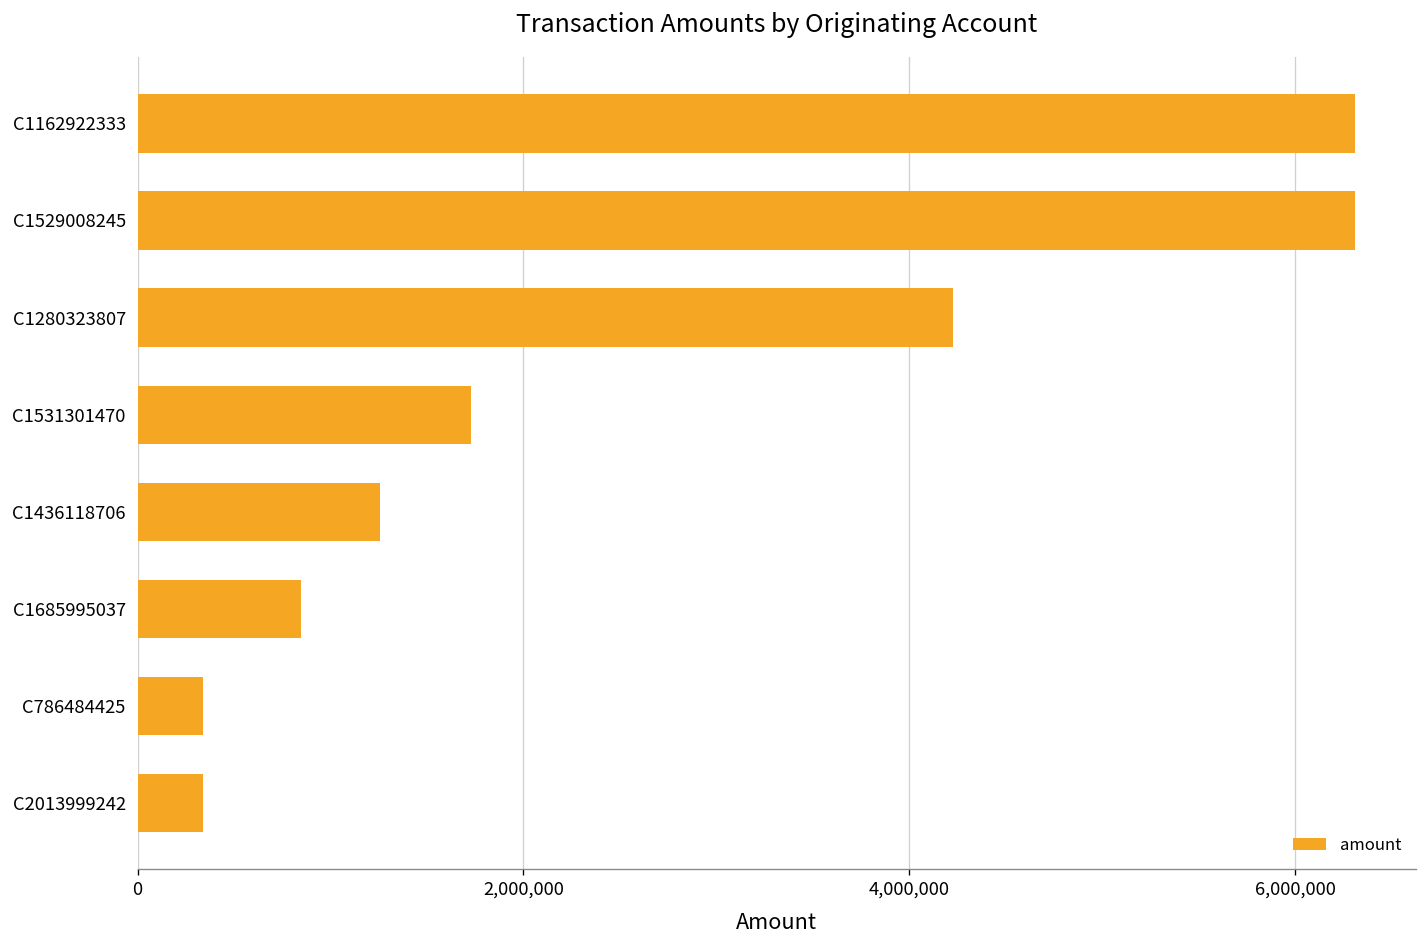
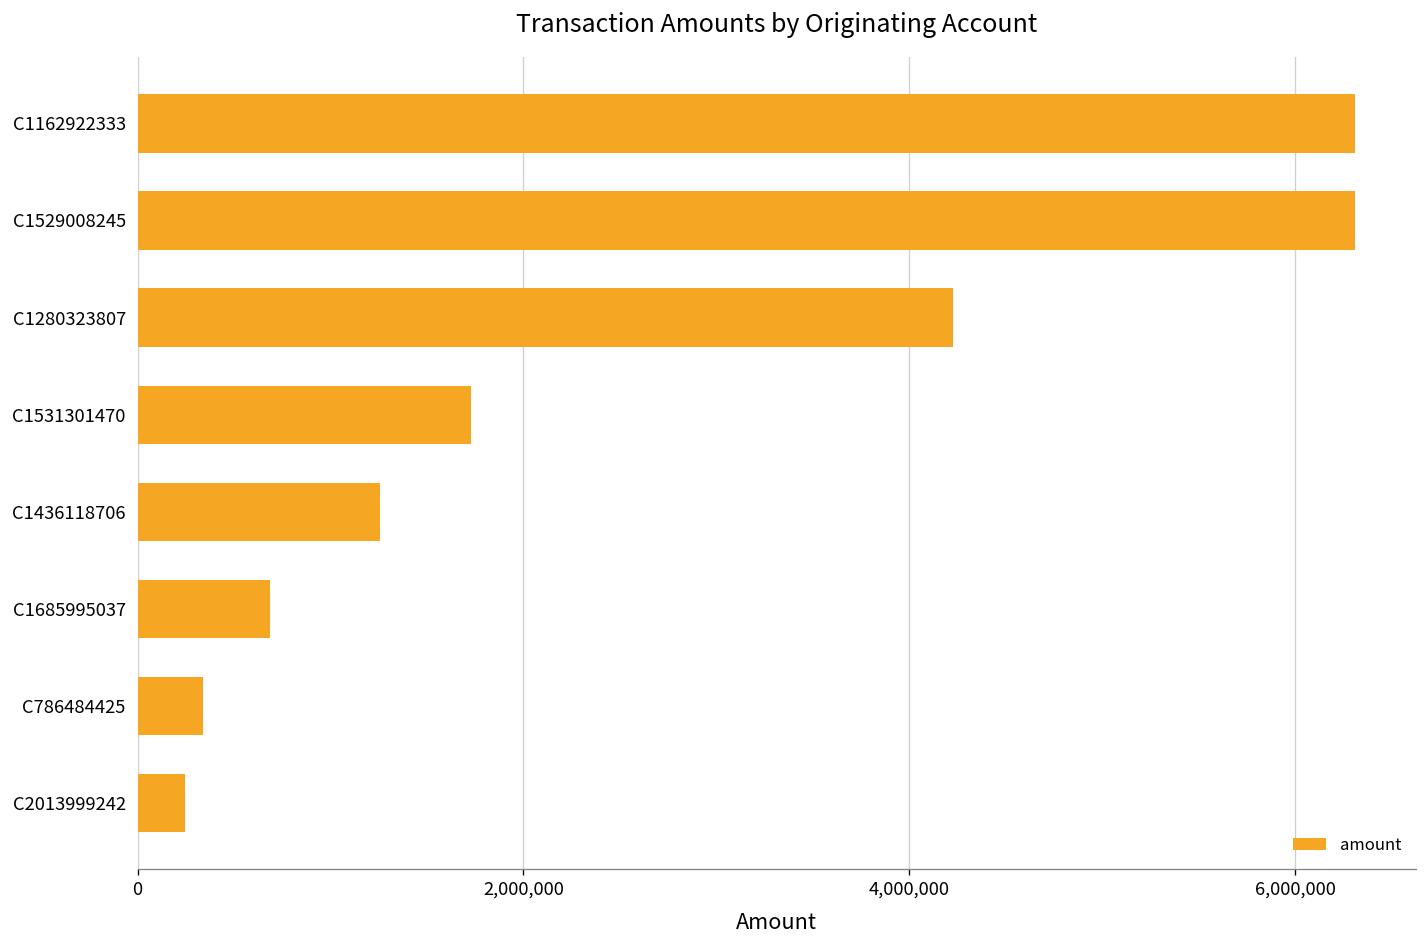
  {
    "C1162922333": "6,310,000",
    "C1529008245": "6,310,000",
    "C1280323807": "4,230,000",
    "C1531301470": "1,730,000",
    "C1436118706": "1,260,000",
-   "C1685995037": "850,000",
+   "C1685995037": "690,000",
    "C786484425": "340,000",
-   "C2013999242": "340,000"
+   "C2013999242": "250,000"
  }
